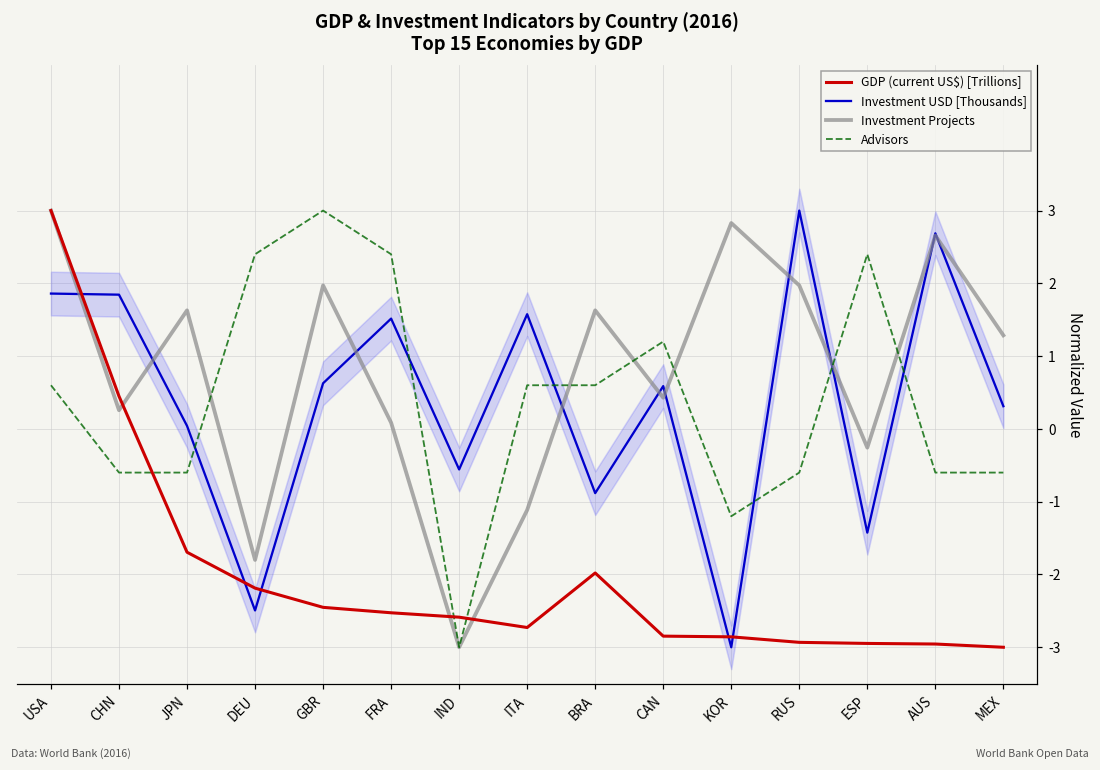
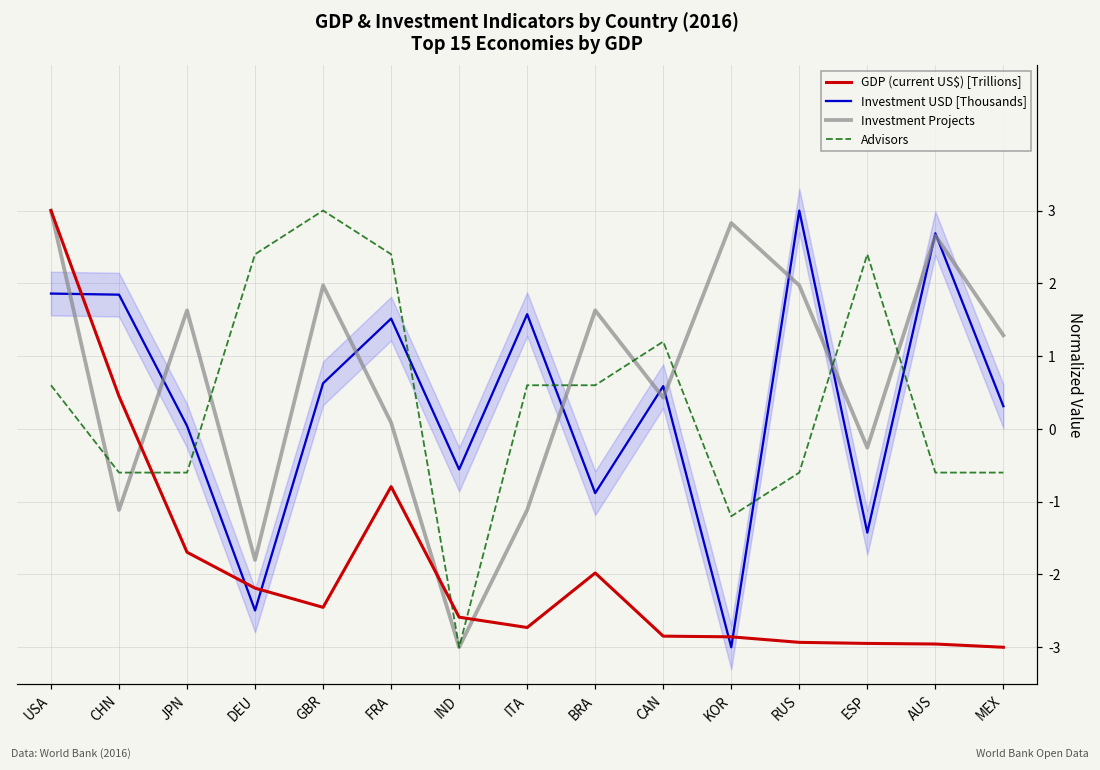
  {
    "GDP (current US$) [Trillions]": {
      "CHN": 0.4,
      "JPN": -1.7,
      "GBR": -2.5,
-     "FRA": -2.5,
+     "FRA": -0.8,
      "IND": -2.6,
      "ITA": -2.7,
      "BRA": -2.0,
      "CAN": -2.8,
      "KOR": -2.9,
      "RUS": -2.9,
      "ESP": -2.9,
      "AUS": -3.0,
      "MEX": -3.0
    },
    "Investment USD [Thousands]": {
      "USA": 1.9,
      "CHN": 1.8,
      "JPN": 0.0,
      "DEU": -2.5,
      "GBR": 0.6,
      "FRA": 1.5,
      "IND": -0.6,
      "ITA": 1.6,
      "BRA": -0.9,
      "CAN": 0.6,
      "KOR": -3.0,
      "RUS": 3.0,
      "ESP": -1.4,
      "MEX": 0.3
    },
    "Investment Projects": {
-     "CHN": 0.3,
+     "CHN": -1.1,
      "JPN": 1.6,
      "DEU": -1.8,
      "GBR": 2.0,
      "FRA": 0.1,
      "ITA": -1.1,
      "BRA": 1.6,
      "CAN": 0.4,
      "KOR": 2.8,
      "RUS": 2.0,
      "ESP": -0.3,
      "MEX": 1.3
    },
    "Advisors": {
      "USA": 0.6,
      "CHN": -0.6,
      "JPN": -0.6,
      "DEU": 2.4,
      "GBR": 3.0,
      "FRA": 2.4,
      "ITA": 0.6,
      "BRA": 0.6,
      "CAN": 1.2,
      "KOR": -1.2,
      "RUS": -0.6,
      "ESP": 2.4,
      "AUS": -0.6,
      "MEX": -0.6
    }
  }
